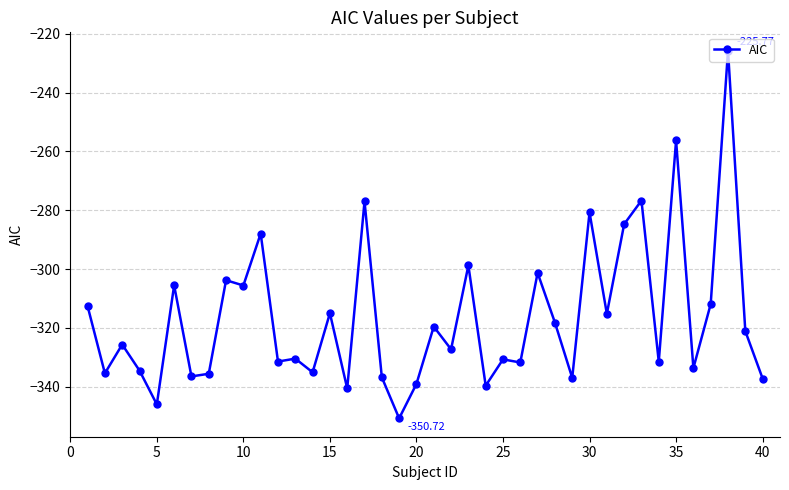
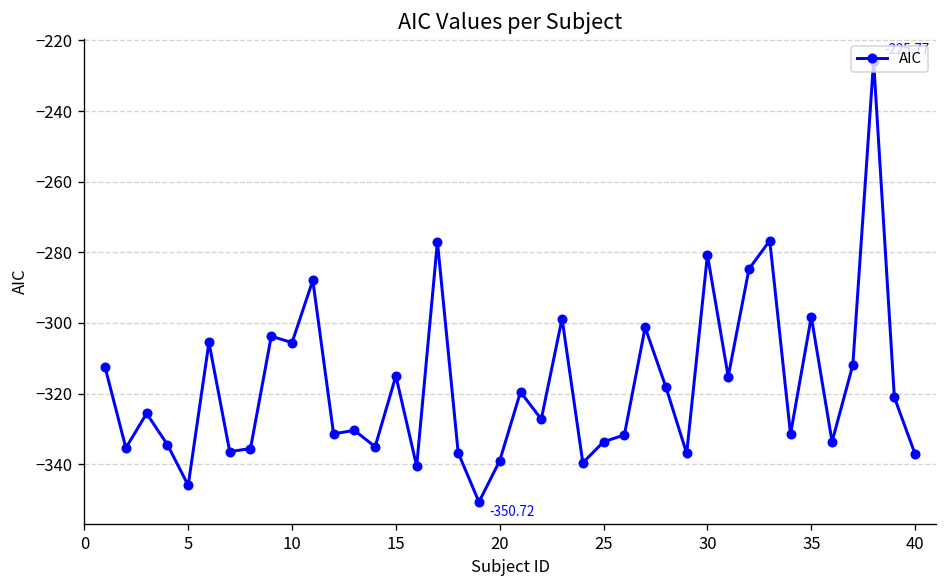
  {
    "5": -346,
    "10": -306,
    "15": -315,
    "20": -339,
-   "25": -331,
+   "25": -334,
    "30": -281,
-   "35": -256,
+   "35": -298,
    "40": -337
  }
